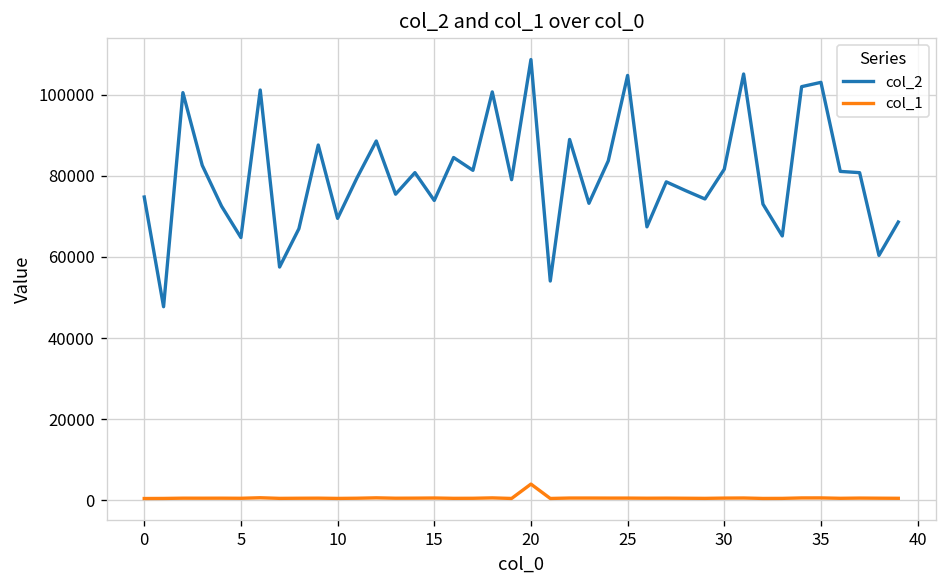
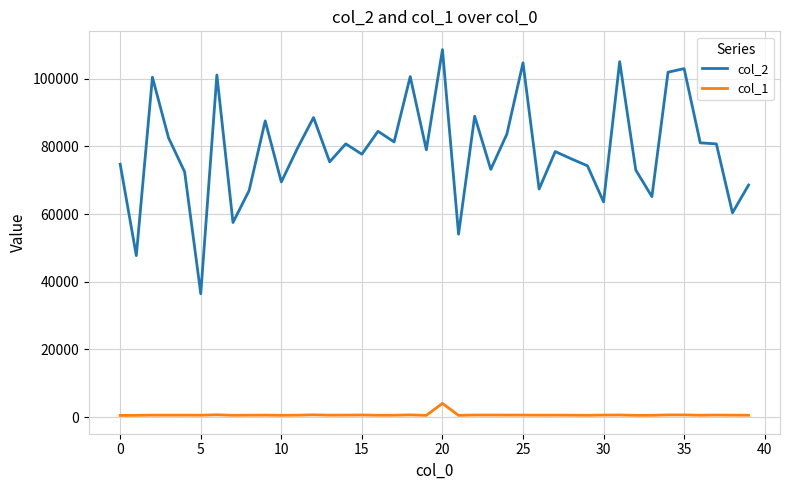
  {
    "col_2": {
      "0": 75000,
-     "5": 65000,
+     "5": 36000,
      "10": 70000,
-     "15": 74000,
+     "15": 78000,
      "20": 109000,
      "25": 105000,
-     "30": 82000,
+     "30": 64000,
      "35": 103000
    },
    "col_1": {
      "0": 0,
      "5": 1000,
      "10": 0,
      "15": 1000,
      "20": 4000,
      "25": 1000,
      "30": 1000,
      "35": 1000
    }
  }
